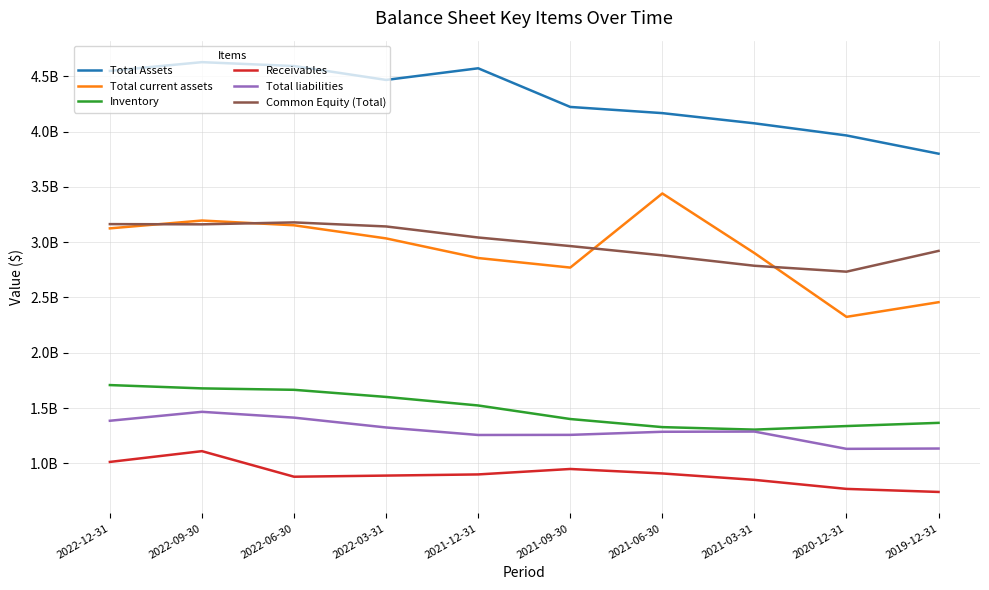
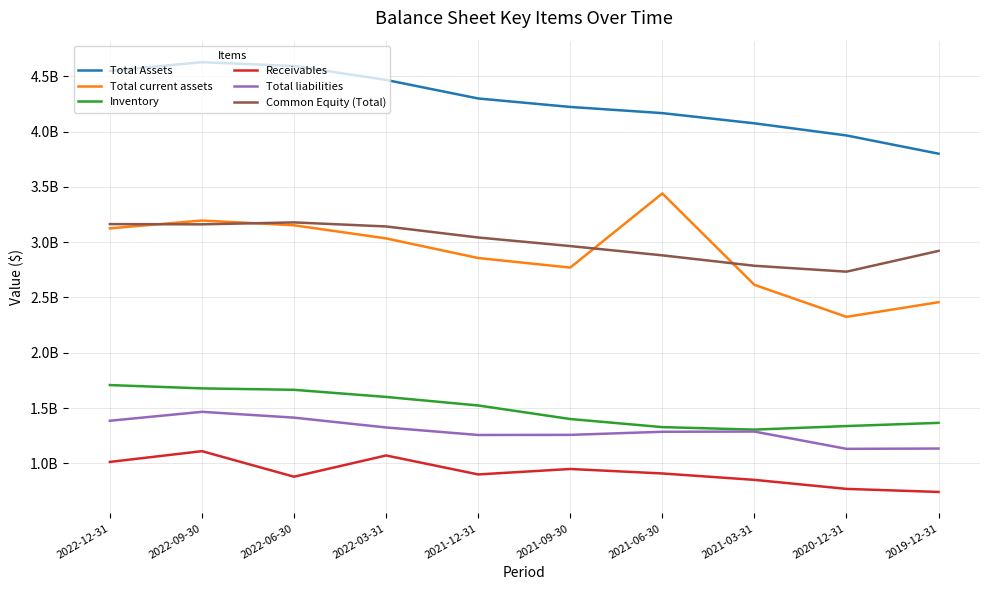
  {
    "Total Assets": {
-     "2021-12-31": 4570000000,
+     "2021-12-31": 4300000000,
      "2021-09-30": 4220000000,
      "2021-06-30": 4170000000,
      "2021-03-31": 4070000000,
      "2020-12-31": 3960000000,
      "2019-12-31": 3800000000
    },
    "Total current assets": {
      "2022-12-31": 3120000000,
      "2022-09-30": 3200000000,
      "2022-06-30": 3150000000,
      "2022-03-31": 3030000000,
      "2021-12-31": 2860000000,
      "2021-09-30": 2770000000,
      "2021-06-30": 3440000000,
-     "2021-03-31": 2900000000,
+     "2021-03-31": 2610000000,
      "2020-12-31": 2320000000,
      "2019-12-31": 2460000000
    },
    "Inventory": {
      "2022-12-31": 1710000000,
      "2022-09-30": 1680000000,
      "2022-06-30": 1670000000,
      "2022-03-31": 1600000000,
      "2021-12-31": 1520000000,
      "2021-09-30": 1400000000,
      "2021-06-30": 1330000000,
      "2020-12-31": 1340000000,
      "2019-12-31": 1370000000
    },
    "Receivables": {
      "2022-12-31": 1010000000,
      "2022-09-30": 1110000000,
      "2022-06-30": 880000000,
-     "2022-03-31": 890000000,
+     "2022-03-31": 1070000000,
      "2021-12-31": 900000000,
      "2021-09-30": 950000000,
      "2021-06-30": 910000000,
      "2021-03-31": 850000000,
      "2020-12-31": 770000000,
      "2019-12-31": 740000000
    },
    "Total liabilities": {
      "2022-12-31": 1390000000,
      "2022-09-30": 1470000000,
      "2022-06-30": 1410000000,
      "2022-03-31": 1320000000,
      "2021-12-31": 1260000000,
      "2021-09-30": 1260000000,
      "2021-06-30": 1290000000,
      "2020-12-31": 1130000000,
      "2019-12-31": 1130000000
    },
    "Common Equity (Total)": {
      "2022-12-31": 3160000000,
      "2022-09-30": 3160000000,
      "2022-06-30": 3180000000,
      "2022-03-31": 3140000000,
      "2021-12-31": 3040000000,
      "2021-09-30": 2960000000,
      "2021-06-30": 2880000000,
      "2021-03-31": 2790000000,
      "2020-12-31": 2730000000,
      "2019-12-31": 2920000000
    }
  }
